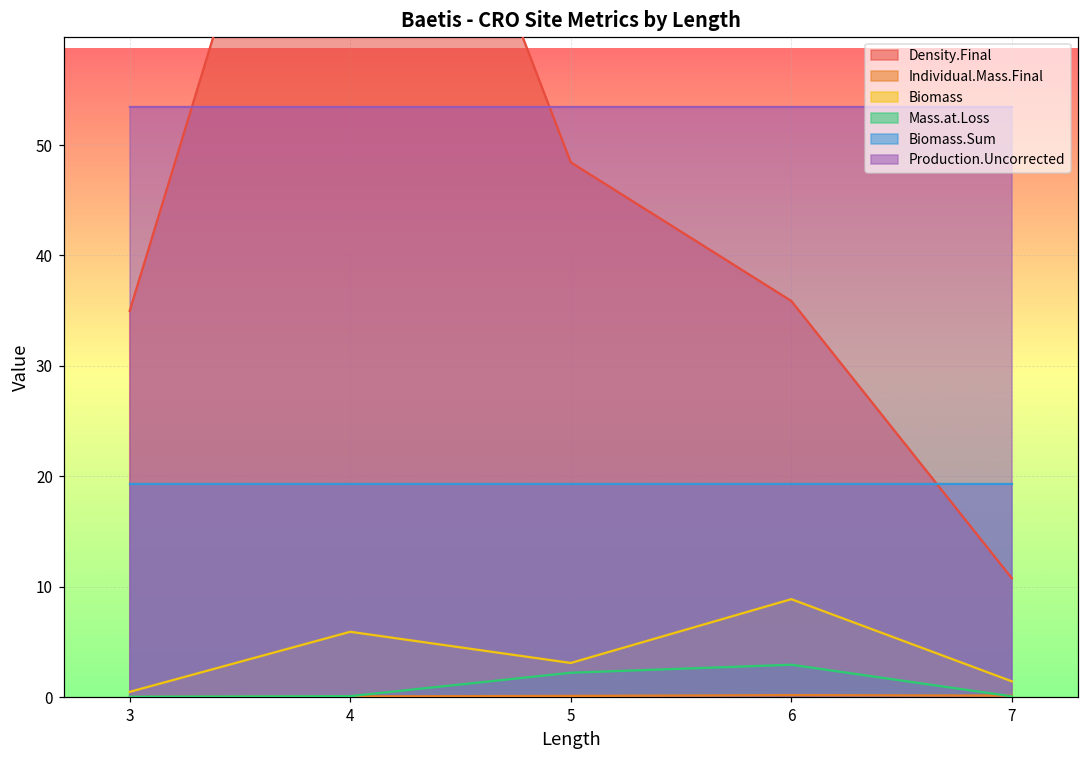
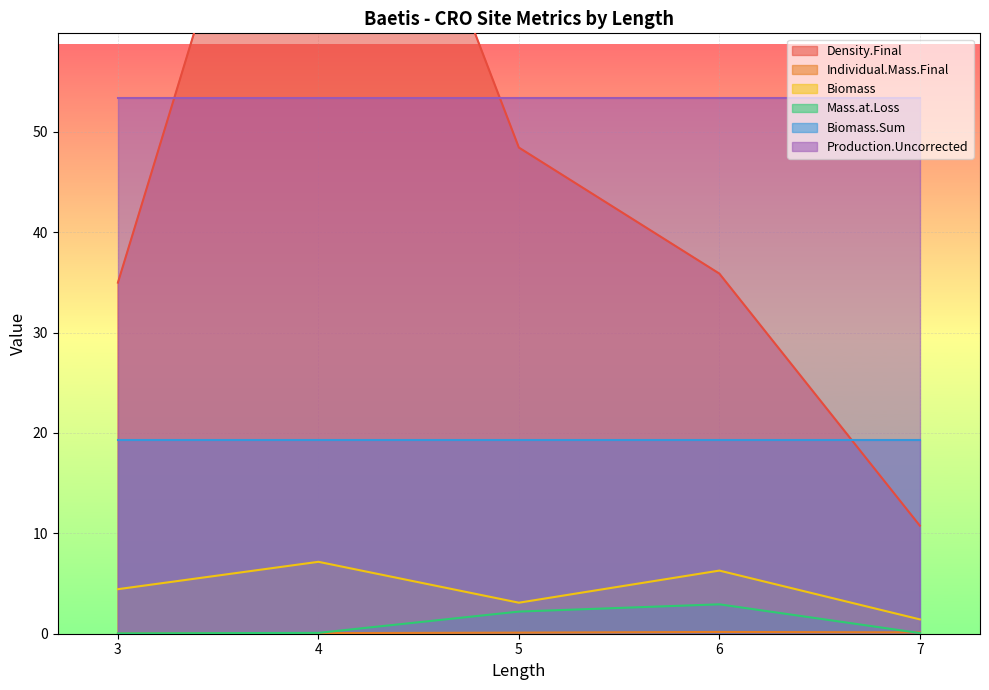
  {
    "Biomass": {
-     "3": 0.5,
-     "4": 5.9,
+     "3": 4.4,
+     "4": 7.2,
      "5": 3.1,
-     "6": 8.9,
+     "6": 6.3,
      "7": 1.4
    },
    "Mass.at.Loss": {
      "5": 2.2,
      "6": 2.9
    },
    "Biomass.Sum": {
      "3": 19.3,
      "4": 19.3,
      "5": 19.3,
      "6": 19.3,
      "7": 19.3
    },
    "Production.Uncorrected": {
      "3": 53.4,
      "4": 53.4,
      "5": 53.4,
      "6": 53.4
    }
  }
